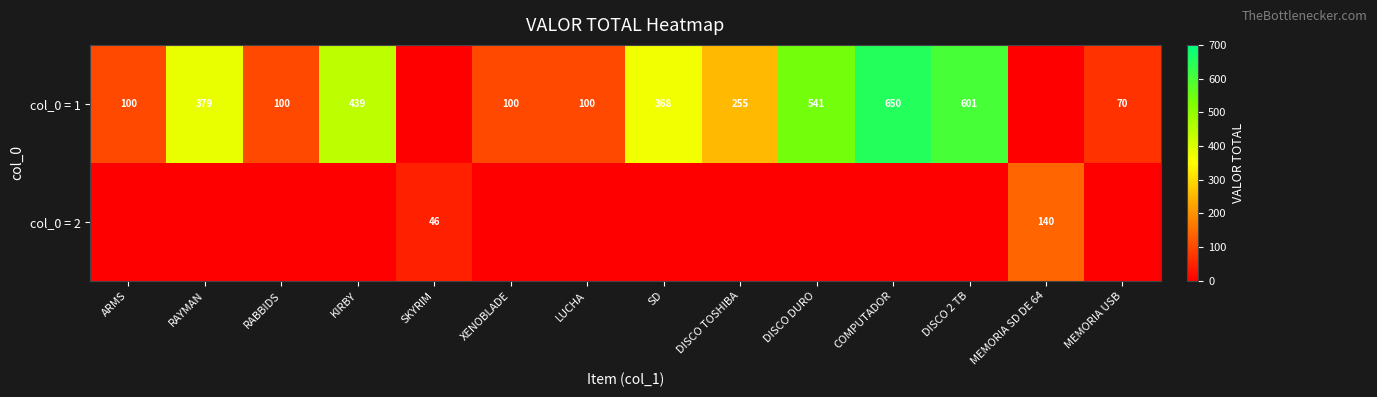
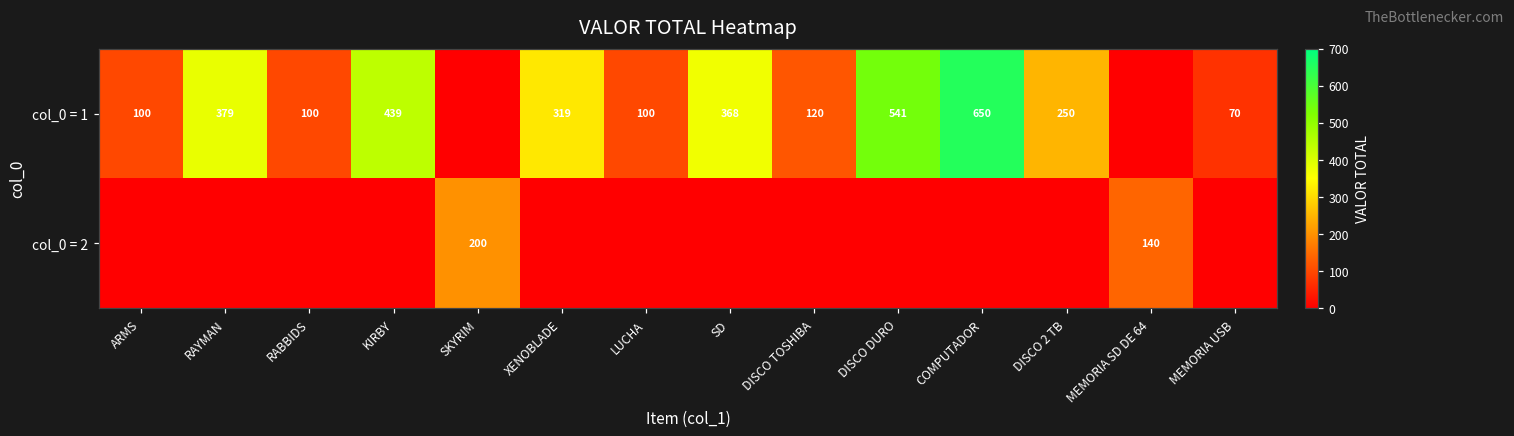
  {
    "col_0 = 1": {
      "ARMS": 100,
      "RAYMAN": 379,
      "RABBIDS": 100,
      "KIRBY": 439,
-     "XENOBLADE": 100,
+     "XENOBLADE": 319,
      "LUCHA": 100,
      "SD": 368,
-     "DISCO TOSHIBA": 255,
+     "DISCO TOSHIBA": 120,
      "DISCO DURO": 541,
      "COMPUTADOR": 650,
-     "DISCO 2 TB": 601,
+     "DISCO 2 TB": 250,
      "MEMORIA USB": 70
    },
    "col_0 = 2": {
-     "SKYRIM": 46,
+     "SKYRIM": 200,
      "MEMORIA SD DE 64": 140
    }
  }
